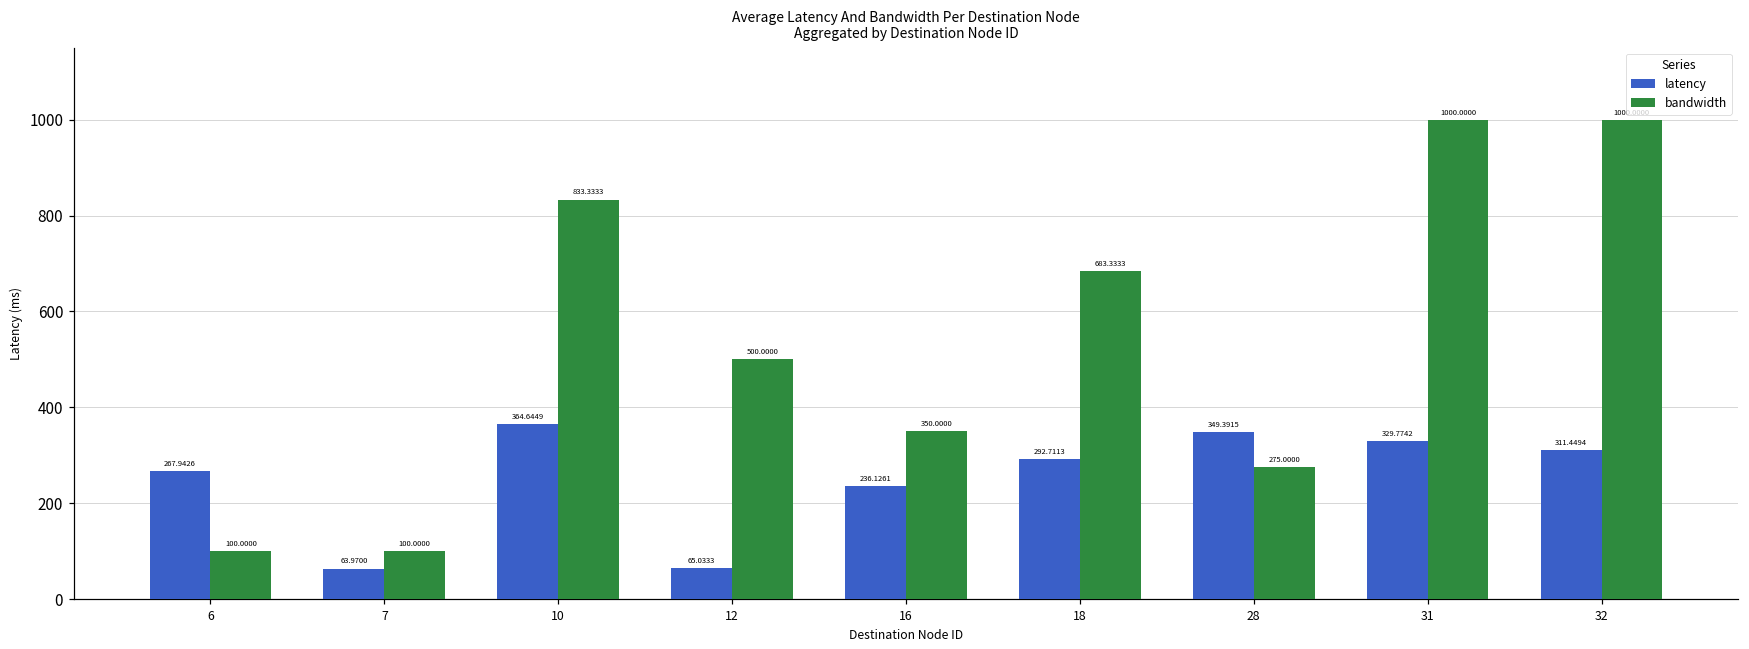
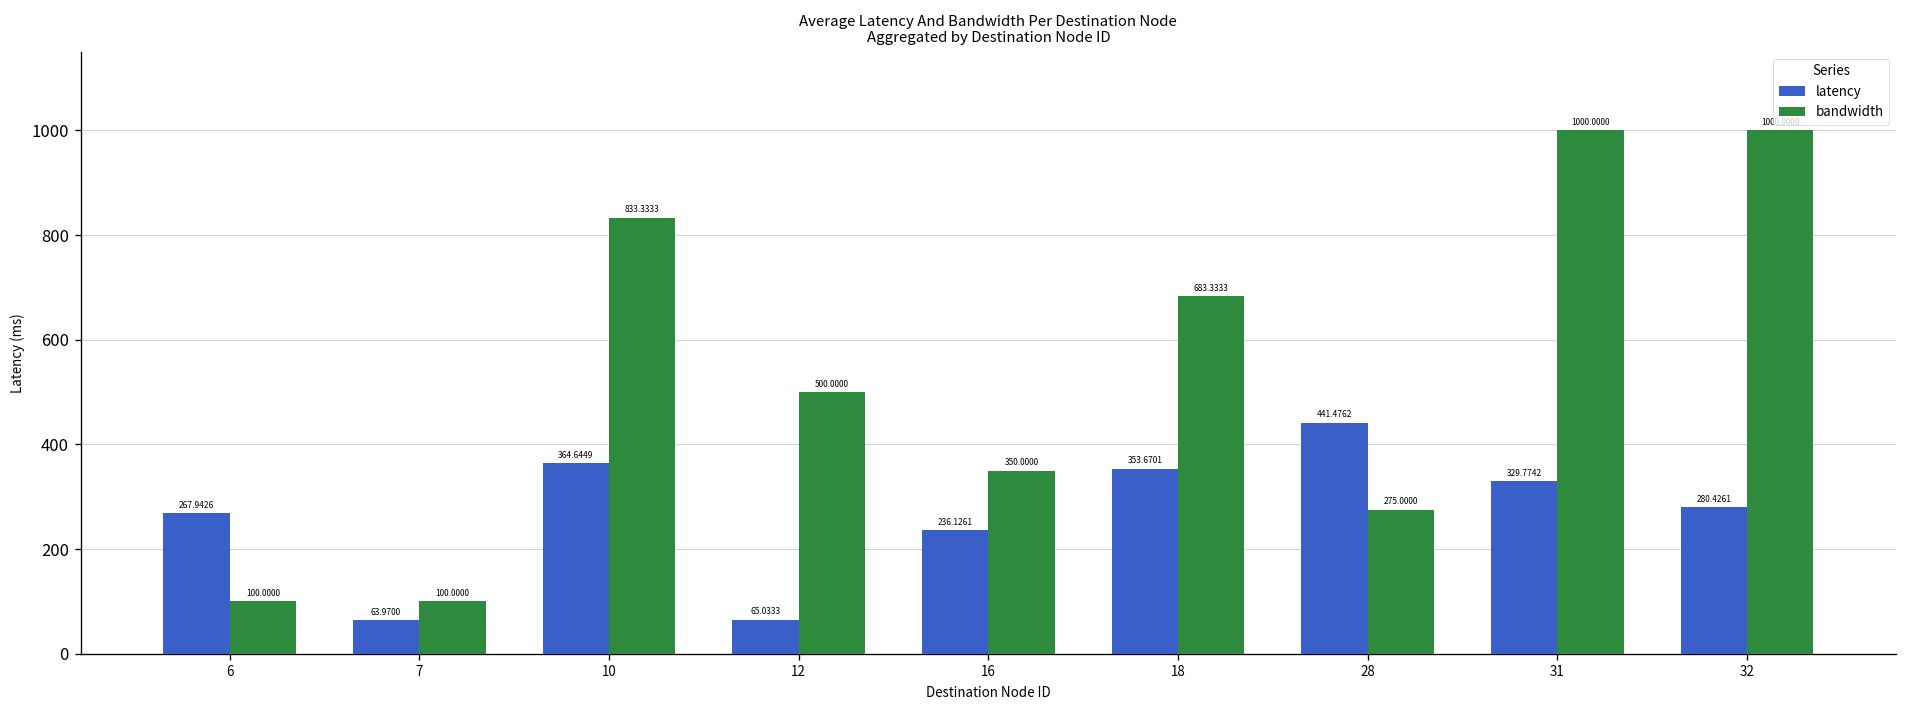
  {
    "latency": {
      "6": 267.9426,
      "7": 63.9700,
      "10": 364.6449,
      "12": 65.0333,
      "16": 236.1261,
-     "18": 292.7113,
-     "28": 349.3915,
+     "18": 353.6701,
+     "28": 441.4762,
      "31": 329.7742,
-     "32": 311.4494
+     "32": 280.4261
    },
    "bandwidth": {
      "6": 100.0000,
      "7": 100.0000,
      "10": 833.3333,
      "12": 500.0000,
      "16": 350.0000,
      "18": 683.3333,
      "28": 275.0000,
      "31": 1000.0000
    }
  }
